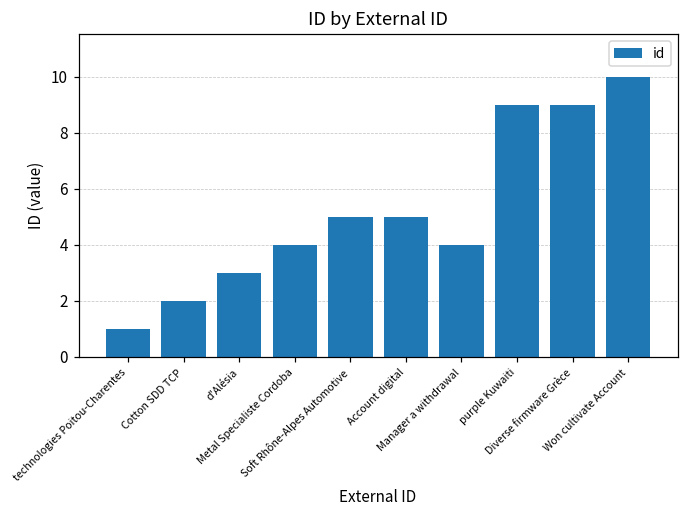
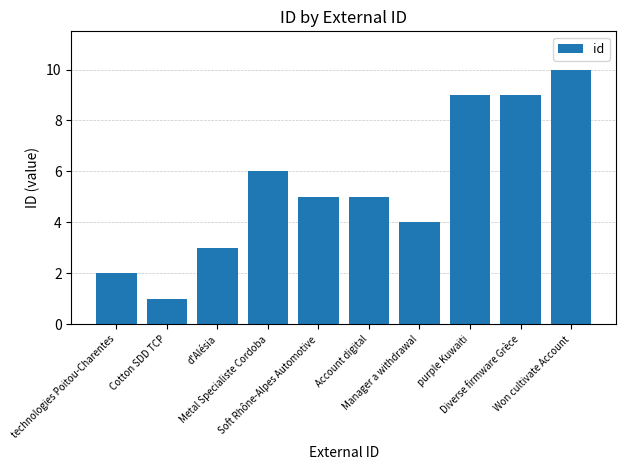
  {
-   "technologies Poitou-Charentes": 1,
-   "Cotton SDD TCP": 2,
+   "technologies Poitou-Charentes": 2,
+   "Cotton SDD TCP": 1,
    "d'Alésia": 3,
-   "Metal Specialiste Cordoba": 4,
+   "Metal Specialiste Cordoba": 6,
    "Soft Rhône-Alpes Automotive": 5,
    "Account digital": 5,
    "Manager a withdrawal": 4,
    "purple Kuwaiti": 9,
    "Diverse firmware Grèce": 9,
    "Won cultivate Account": 10
  }
